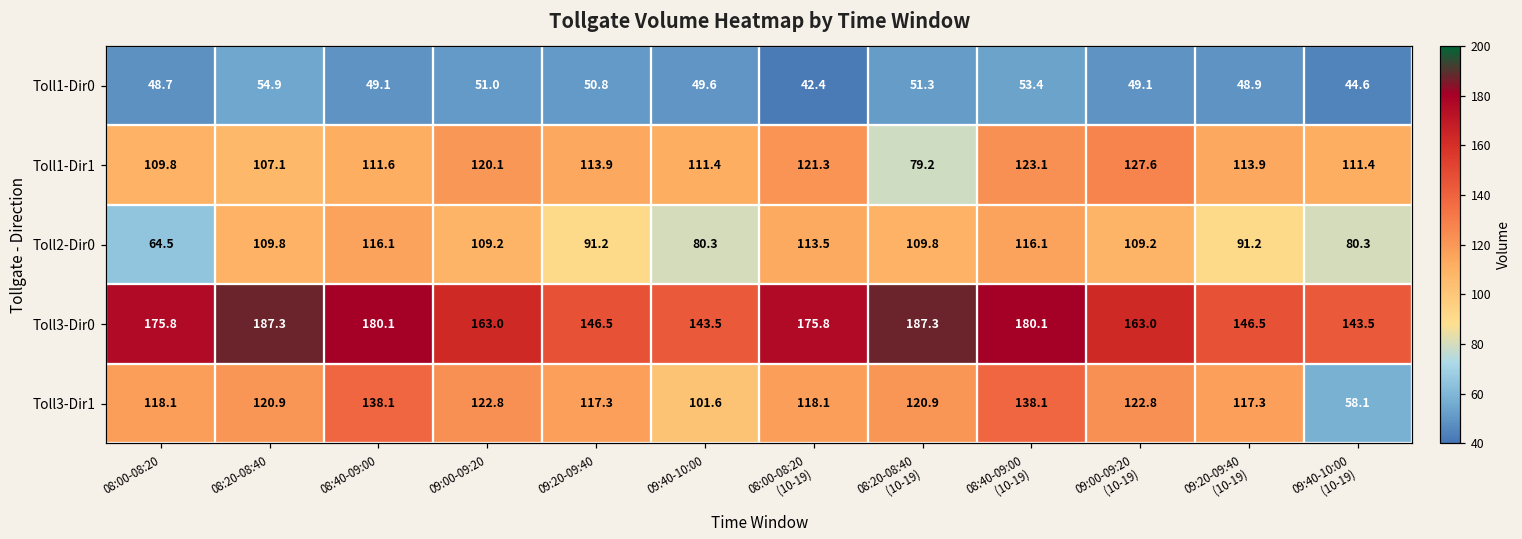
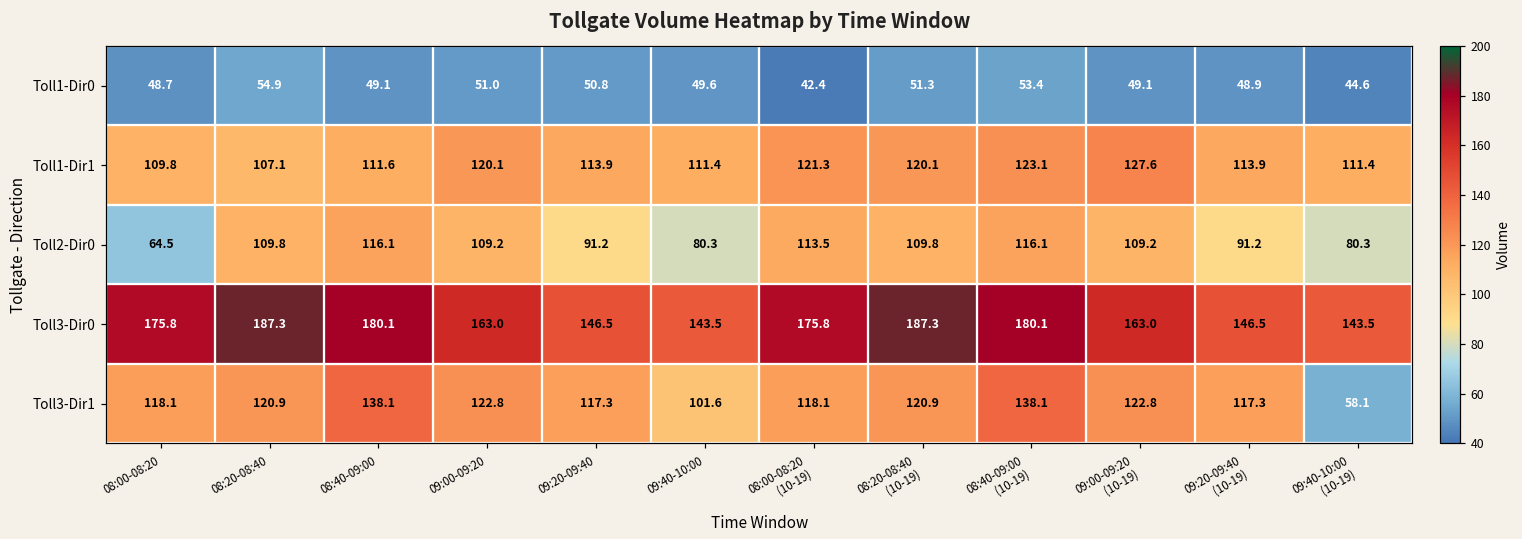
  {
    "Toll1-Dir0": {
      "08:00-08:20": 48.7,
      "08:20-08:40": 54.9,
      "08:40-09:00": 49.1,
      "09:00-09:20": 51.0,
      "09:20-09:40": 50.8,
      "09:40-10:00": 49.6,
      "08:00-08:20 (10-19)": 42.4,
      "08:20-08:40 (10-19)": 51.3,
      "08:40-09:00 (10-19)": 53.4,
      "09:00-09:20 (10-19)": 49.1,
      "09:20-09:40 (10-19)": 48.9,
      "09:40-10:00 (10-19)": 44.6
    },
    "Toll1-Dir1": {
      "08:00-08:20": 109.8,
      "08:20-08:40": 107.1,
      "08:40-09:00": 111.6,
      "09:00-09:20": 120.1,
      "09:20-09:40": 113.9,
      "09:40-10:00": 111.4,
      "08:00-08:20 (10-19)": 121.3,
-     "08:20-08:40 (10-19)": 79.2,
+     "08:20-08:40 (10-19)": 120.1,
      "08:40-09:00 (10-19)": 123.1,
      "09:00-09:20 (10-19)": 127.6,
      "09:20-09:40 (10-19)": 113.9,
      "09:40-10:00 (10-19)": 111.4
    },
    "Toll2-Dir0": {
      "08:00-08:20": 64.5,
      "08:20-08:40": 109.8,
      "08:40-09:00": 116.1,
      "09:00-09:20": 109.2,
      "09:20-09:40": 91.2,
      "09:40-10:00": 80.3,
      "08:00-08:20 (10-19)": 113.5,
      "08:20-08:40 (10-19)": 109.8,
      "08:40-09:00 (10-19)": 116.1,
      "09:00-09:20 (10-19)": 109.2,
      "09:20-09:40 (10-19)": 91.2,
      "09:40-10:00 (10-19)": 80.3
    },
    "Toll3-Dir0": {
      "08:00-08:20": 175.8,
      "08:20-08:40": 187.3,
      "08:40-09:00": 180.1,
      "09:00-09:20": 163.0,
      "09:20-09:40": 146.5,
      "09:40-10:00": 143.5,
      "08:00-08:20 (10-19)": 175.8,
      "08:20-08:40 (10-19)": 187.3,
      "08:40-09:00 (10-19)": 180.1,
      "09:00-09:20 (10-19)": 163.0,
      "09:20-09:40 (10-19)": 146.5,
      "09:40-10:00 (10-19)": 143.5
    },
    "Toll3-Dir1": {
      "08:00-08:20": 118.1,
      "08:20-08:40": 120.9,
      "08:40-09:00": 138.1,
      "09:00-09:20": 122.8,
      "09:20-09:40": 117.3,
      "09:40-10:00": 101.6,
      "08:00-08:20 (10-19)": 118.1,
      "08:20-08:40 (10-19)": 120.9,
      "08:40-09:00 (10-19)": 138.1,
      "09:00-09:20 (10-19)": 122.8,
      "09:20-09:40 (10-19)": 117.3,
      "09:40-10:00 (10-19)": 58.1
    }
  }
